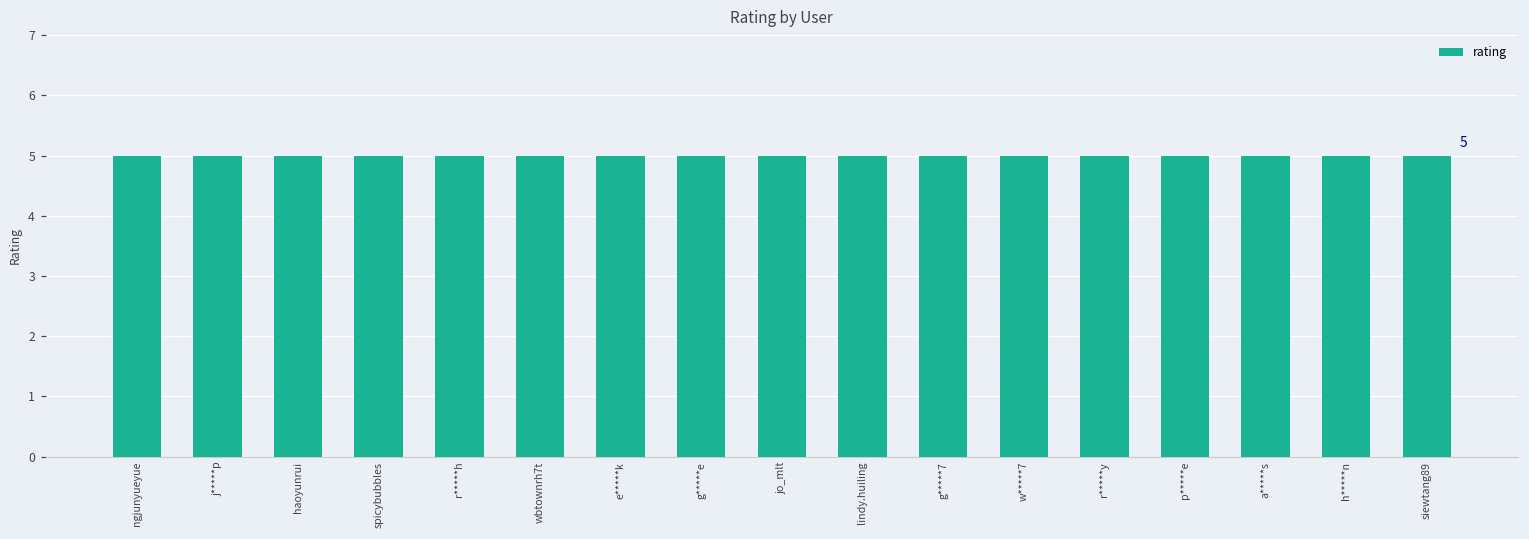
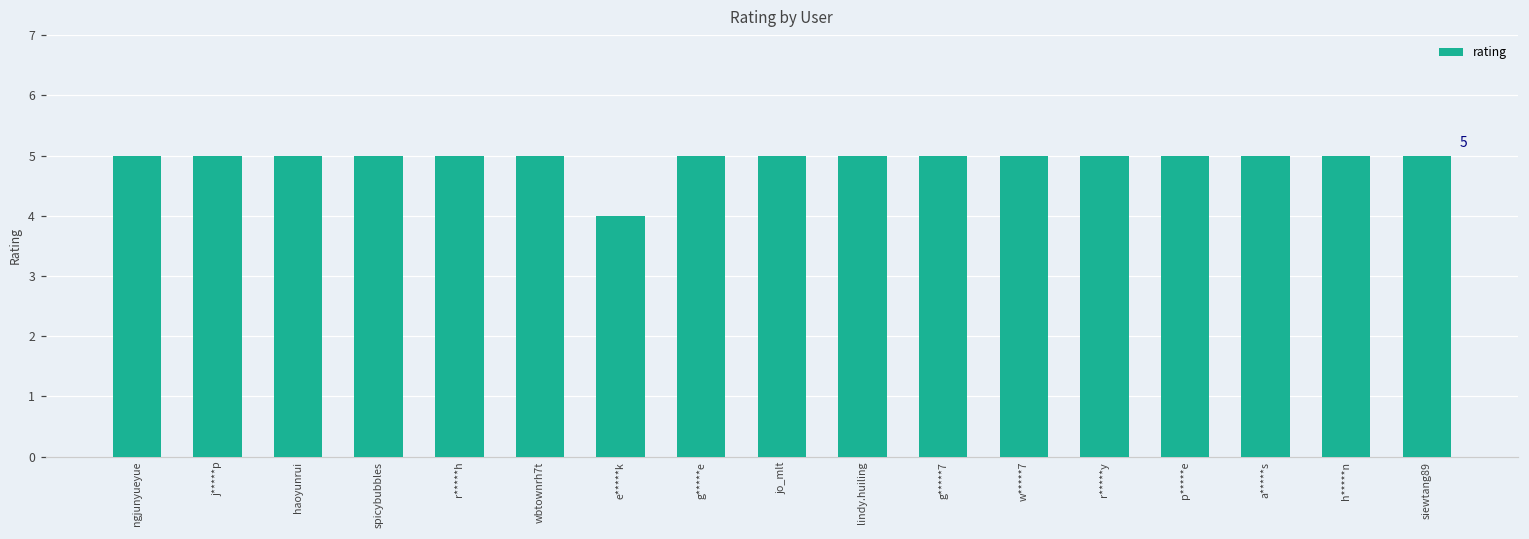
  {
    "ngjunyueyue": 5,
    "j*****p": 5,
    "haoyunrui": 5,
    "spicybubbles": 5,
    "r*****h": 5,
    "wbtownrh7t": 5,
-   "e*****k": 5,
+   "e*****k": 4,
    "g*****e": 5,
    "jo_mlt": 5,
    "lindy.huiling": 5,
    "g*****7": 5,
    "w*****7": 5,
    "r*****y": 5,
    "p*****e": 5,
    "a*****s": 5,
    "h*****n": 5
  }
